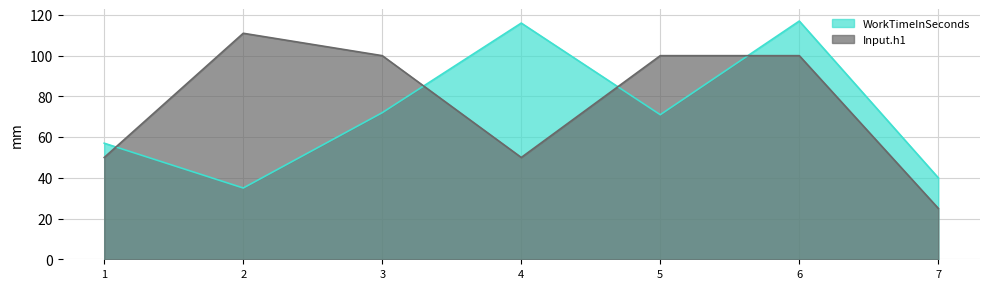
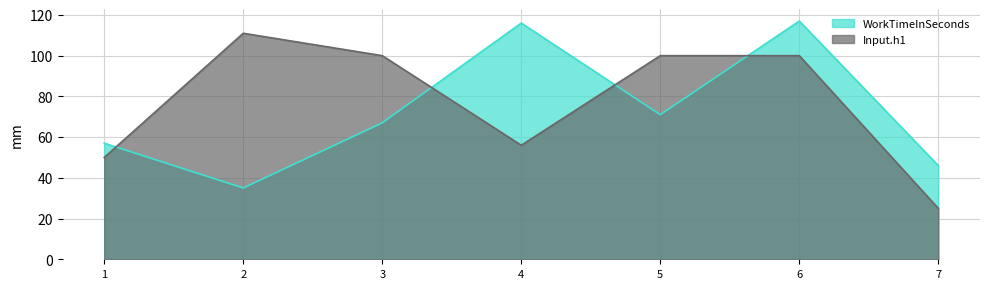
  {
    "WorkTimeInSeconds": {
      "1": 57,
      "2": 35,
-     "3": 72,
+     "3": 67,
      "4": 116,
      "5": 71,
      "6": 117,
-     "7": 40
+     "7": 46
    },
    "Input.h1": {
      "1": 50,
      "2": 111,
      "3": 100,
-     "4": 50,
+     "4": 56,
      "5": 100,
      "6": 100,
      "7": 25
    }
  }
